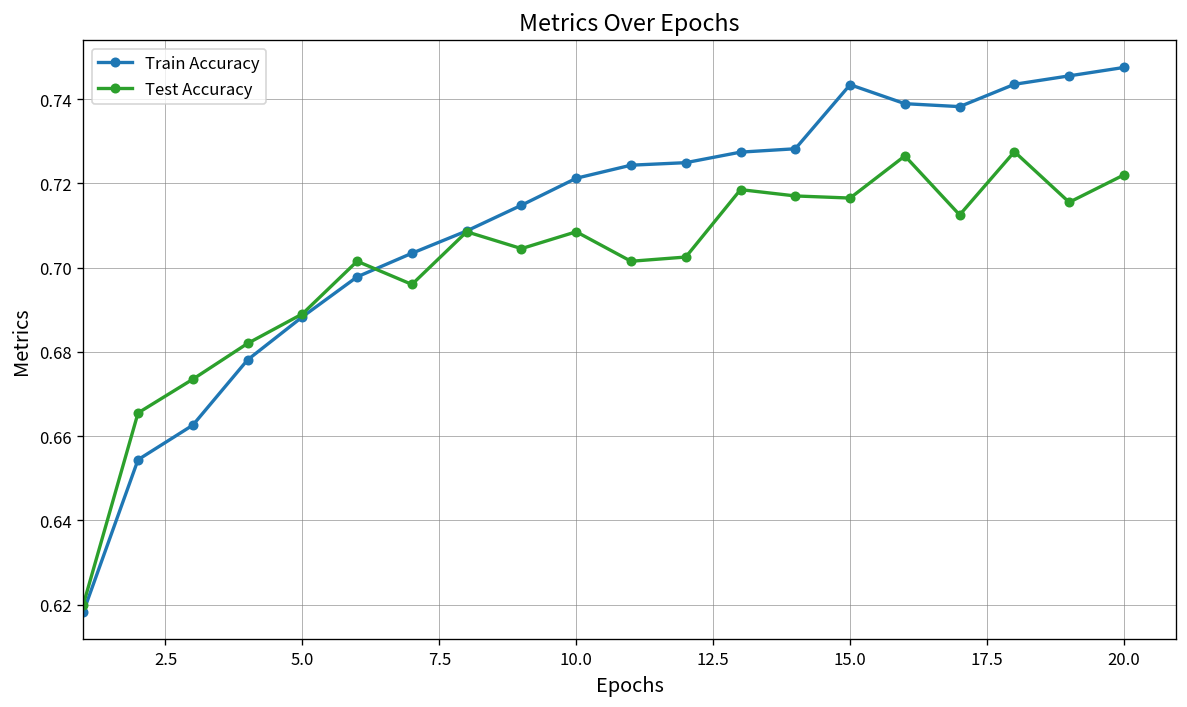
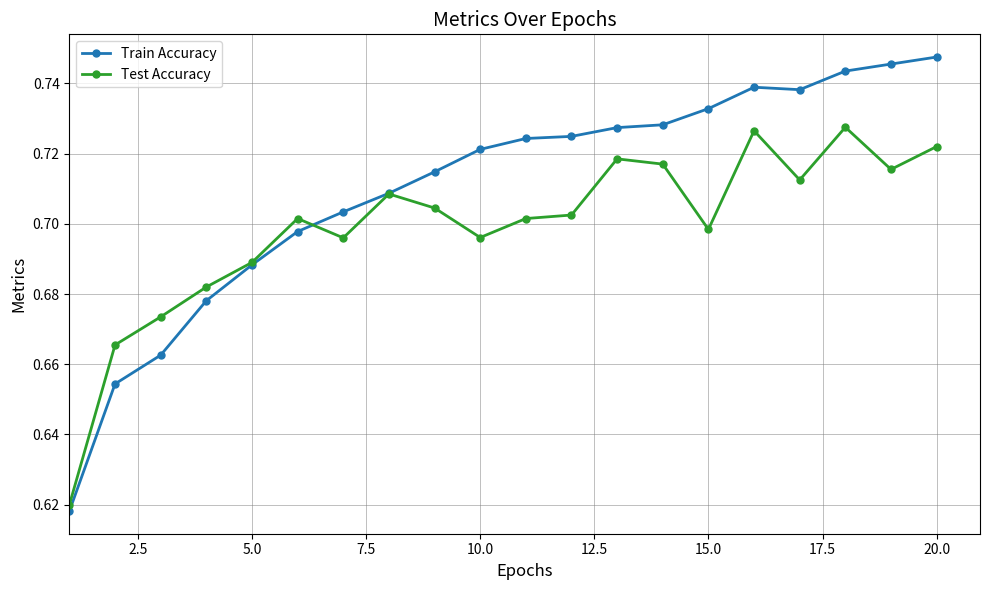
  {
    "Train Accuracy": {
      "10.0": 0.721,
-     "15.0": 0.743,
+     "15.0": 0.733,
      "20.0": 0.748
    },
    "Test Accuracy": {
-     "10.0": 0.709,
-     "15.0": 0.717,
+     "10.0": 0.696,
+     "15.0": 0.698,
      "20.0": 0.722
    }
  }
